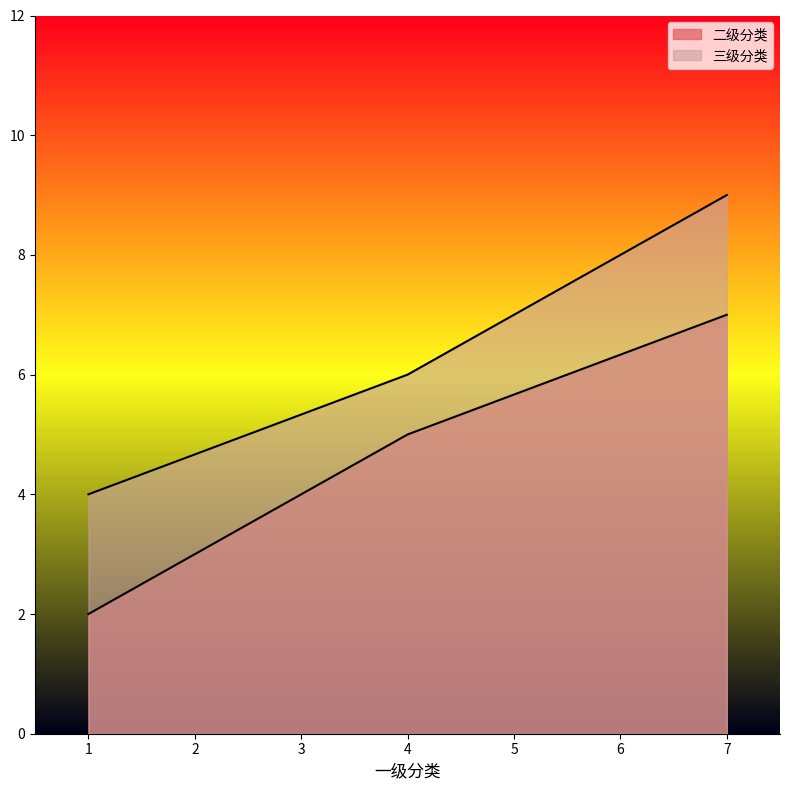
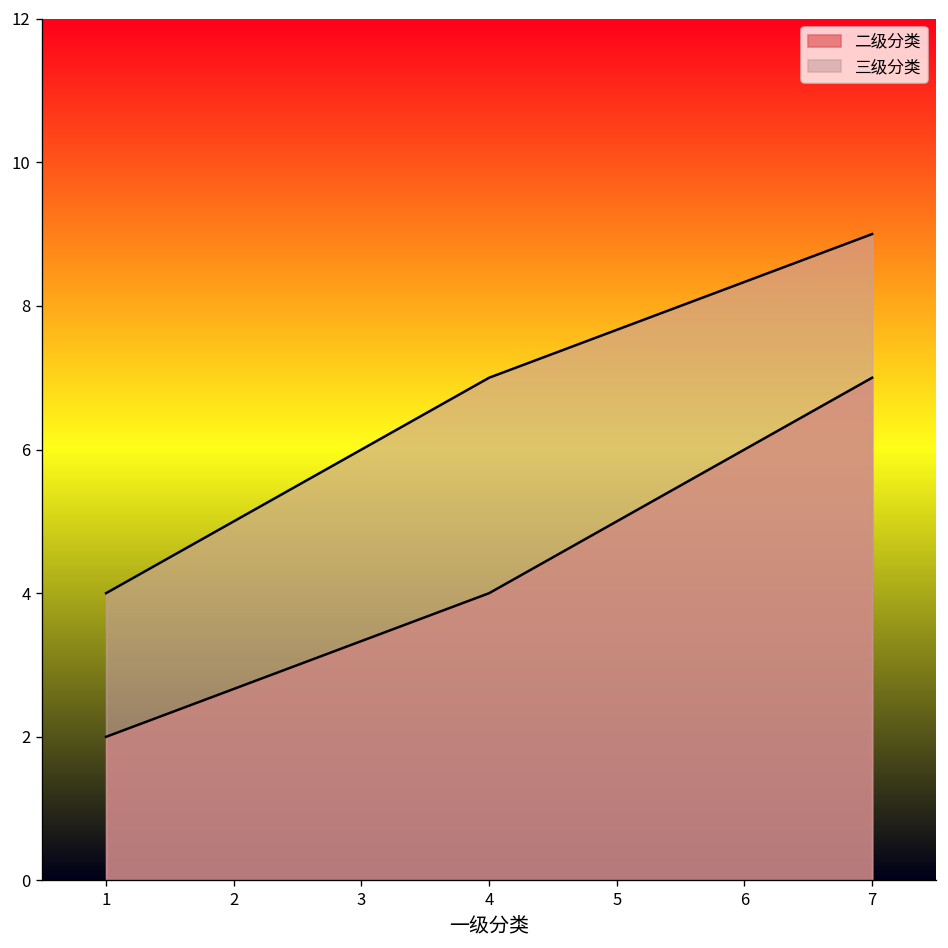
  {
    "二级分类": {
      "1": 2,
-     "4": 5,
+     "4": 4,
      "7": 7
    },
    "三级分类": {
      "1": 4,
-     "4": 6,
+     "4": 7,
      "7": 9
    }
  }
